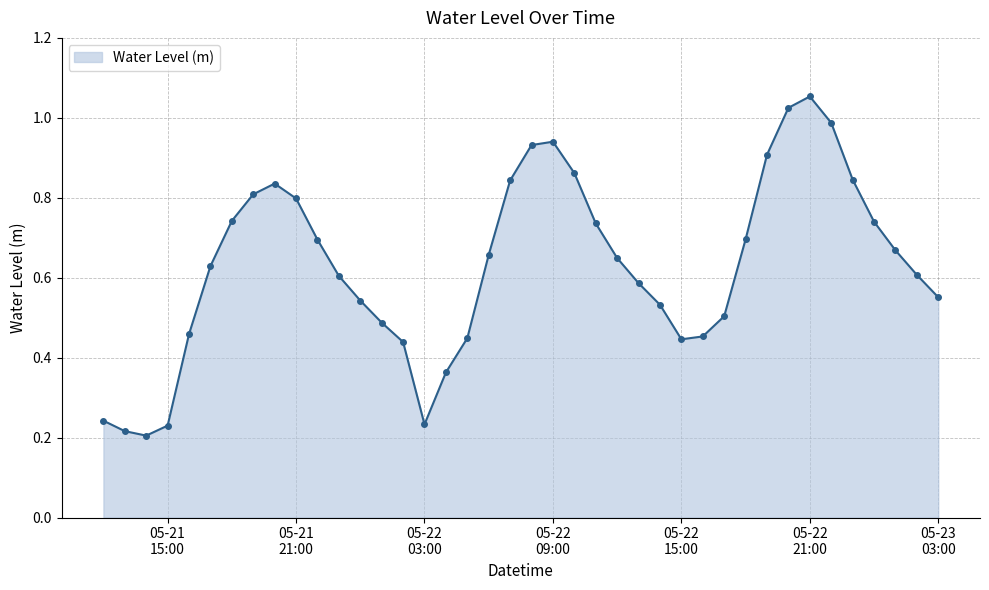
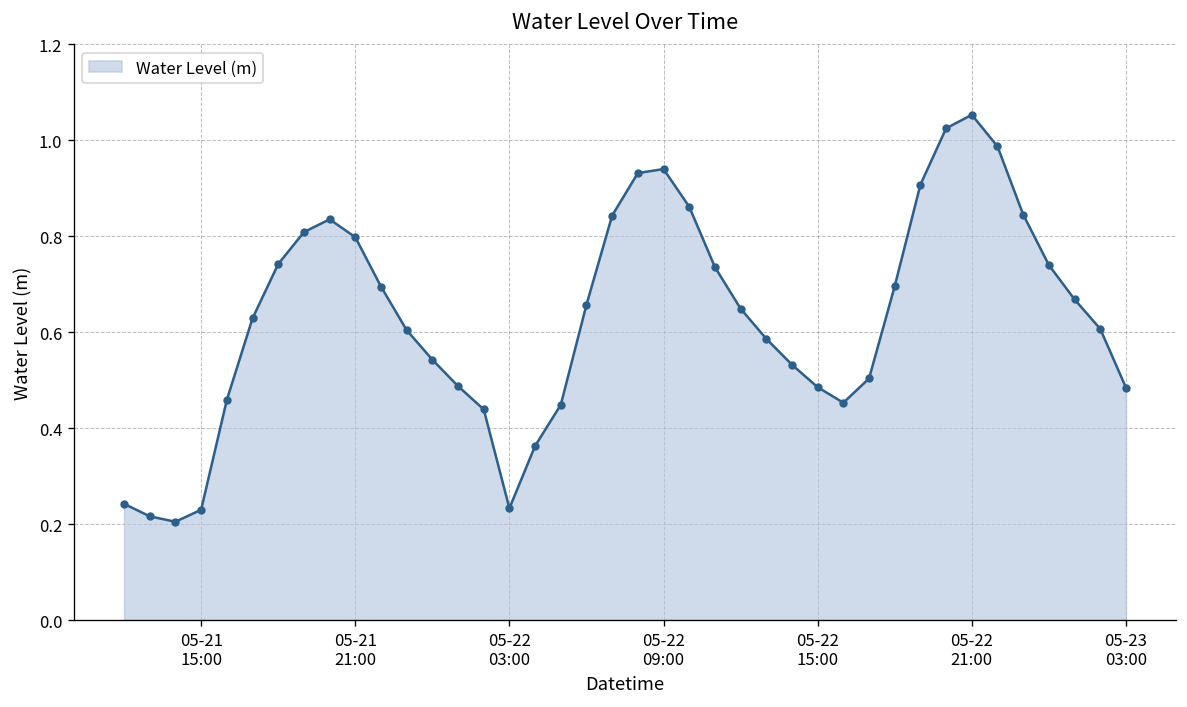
  {
    "05-21 15:00": 0.23,
    "05-21 21:00": 0.80,
    "05-22 03:00": 0.23,
    "05-22 09:00": 0.94,
-   "05-22 15:00": 0.45,
+   "05-22 15:00": 0.49,
    "05-22 21:00": 1.05,
-   "05-23 03:00": 0.55
+   "05-23 03:00": 0.48
  }
